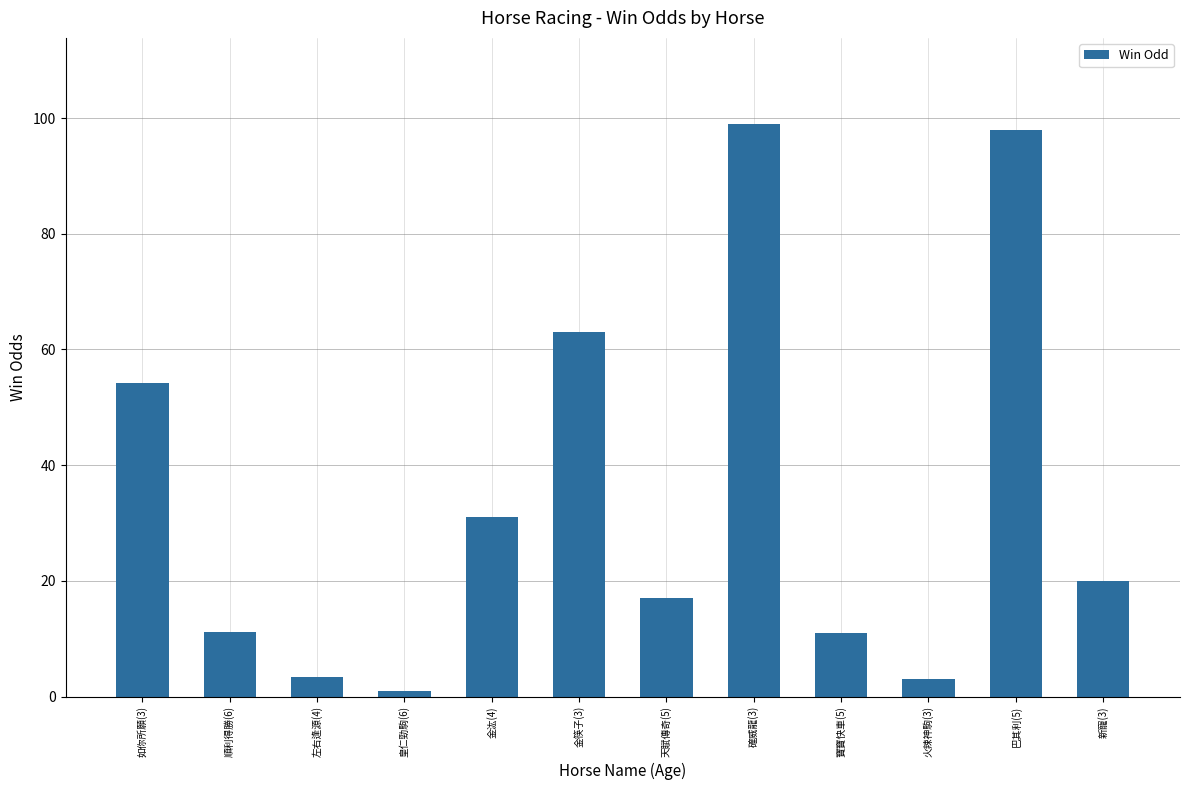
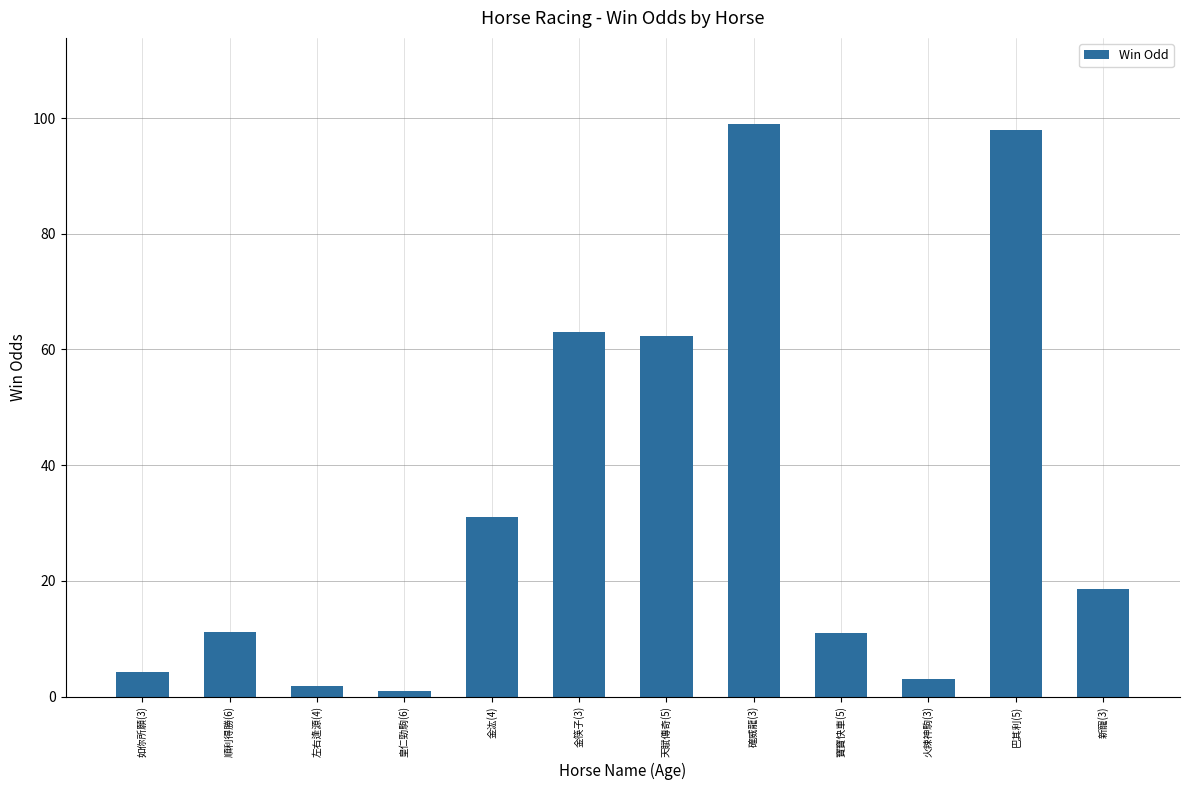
  {
-   "如你所願(3)": 54,
+   "如你所願(3)": 4,
    "順利得勝(6)": 11,
-   "左右逢源(4)": 3,
+   "左右逢源(4)": 2,
    "皇仁勁駒(6)": 1,
    "金汯(4)": 31,
    "金筷子(3)": 63,
-   "天賦傳奇(5)": 17,
+   "天賦傳奇(5)": 62,
    "確威龍(3)": 99,
    "寶寶快車(5)": 11,
    "火辣神駒(3)": 3,
    "巴其利(5)": 98,
-   "新寵(3)": 20
+   "新寵(3)": 19
  }
